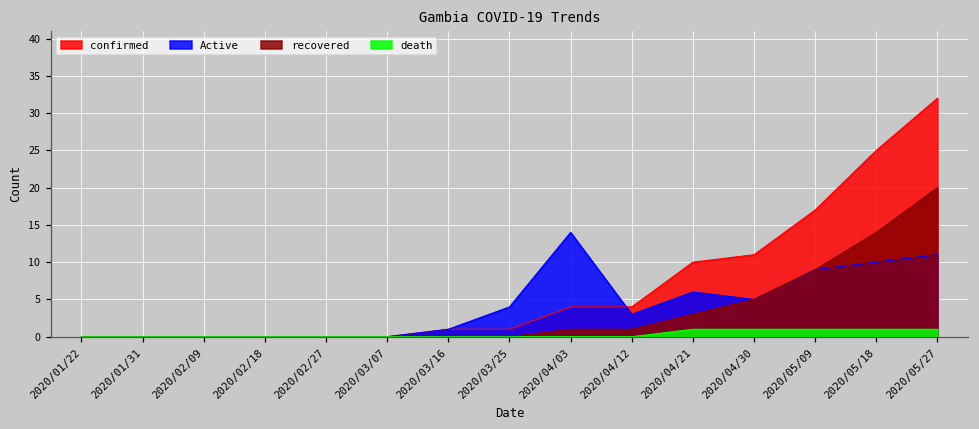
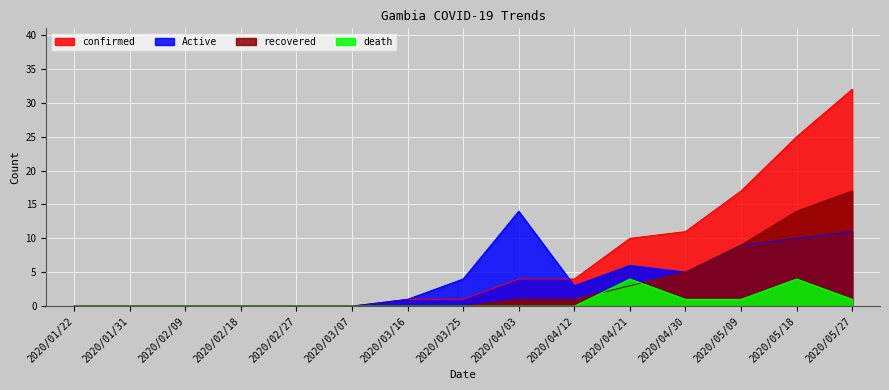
  {
    "confirmed": {
      "2020/03/25": 1,
      "2020/04/03": 4,
      "2020/04/12": 4,
      "2020/04/21": 10,
      "2020/04/30": 11,
      "2020/05/09": 17,
      "2020/05/18": 25,
      "2020/05/27": 32
    },
    "Active": {
      "2020/03/25": 4,
      "2020/04/03": 14,
      "2020/04/12": 3,
      "2020/04/21": 6,
      "2020/05/18": 10,
      "2020/05/27": 11
    },
    "recovered": {
      "2020/04/03": 1,
      "2020/04/12": 1,
      "2020/04/21": 3,
      "2020/05/18": 14,
-     "2020/05/27": 20
+     "2020/05/27": 17
    },
    "death": {
      "2020/04/03": 0,
      "2020/04/12": 0,
-     "2020/04/21": 1,
+     "2020/04/21": 4,
      "2020/04/30": 1,
      "2020/05/09": 1,
-     "2020/05/18": 1,
+     "2020/05/18": 4,
      "2020/05/27": 1
    }
  }
